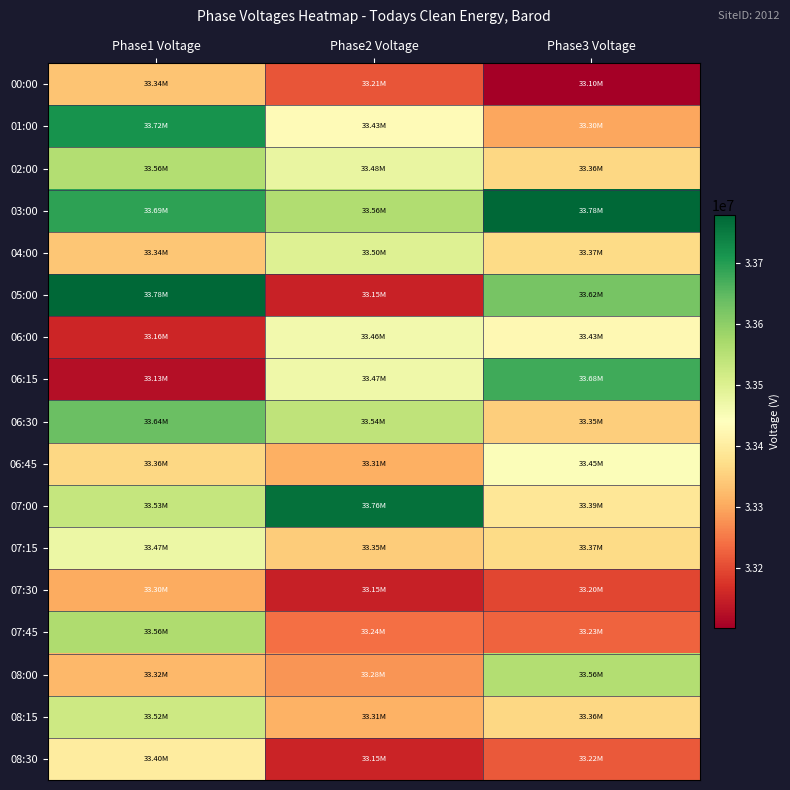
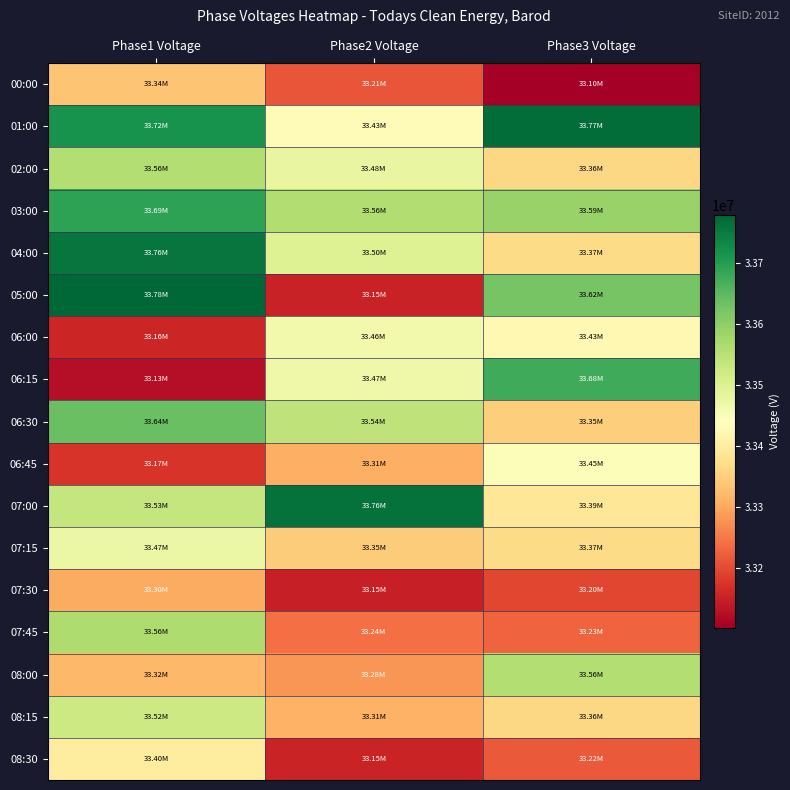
  {
    "00:00": {
      "Phase1 Voltage": "33.34M",
      "Phase2 Voltage": "33.21M",
      "Phase3 Voltage": "33.10M"
    },
    "01:00": {
      "Phase1 Voltage": "33.72M",
      "Phase2 Voltage": "33.43M",
-     "Phase3 Voltage": "33.30M"
+     "Phase3 Voltage": "33.77M"
    },
    "02:00": {
      "Phase1 Voltage": "33.56M",
      "Phase2 Voltage": "33.48M",
      "Phase3 Voltage": "33.36M"
    },
    "03:00": {
      "Phase1 Voltage": "33.69M",
      "Phase2 Voltage": "33.56M",
-     "Phase3 Voltage": "33.78M"
+     "Phase3 Voltage": "33.59M"
    },
    "04:00": {
-     "Phase1 Voltage": "33.34M",
+     "Phase1 Voltage": "33.76M",
      "Phase2 Voltage": "33.50M",
      "Phase3 Voltage": "33.37M"
    },
    "05:00": {
      "Phase1 Voltage": "33.78M",
      "Phase2 Voltage": "33.15M",
      "Phase3 Voltage": "33.62M"
    },
    "06:00": {
      "Phase1 Voltage": "33.16M",
      "Phase2 Voltage": "33.46M",
      "Phase3 Voltage": "33.43M"
    },
    "06:15": {
      "Phase1 Voltage": "33.13M",
      "Phase2 Voltage": "33.47M",
      "Phase3 Voltage": "33.68M"
    },
    "06:30": {
      "Phase1 Voltage": "33.64M",
      "Phase2 Voltage": "33.54M",
      "Phase3 Voltage": "33.35M"
    },
    "06:45": {
-     "Phase1 Voltage": "33.36M",
+     "Phase1 Voltage": "33.17M",
      "Phase2 Voltage": "33.31M",
      "Phase3 Voltage": "33.45M"
    },
    "07:00": {
      "Phase1 Voltage": "33.53M",
      "Phase2 Voltage": "33.76M",
      "Phase3 Voltage": "33.39M"
    },
    "07:15": {
      "Phase1 Voltage": "33.47M",
      "Phase2 Voltage": "33.35M",
      "Phase3 Voltage": "33.37M"
    },
    "07:30": {
      "Phase1 Voltage": "33.30M",
      "Phase2 Voltage": "33.15M",
      "Phase3 Voltage": "33.20M"
    },
    "07:45": {
      "Phase1 Voltage": "33.56M",
      "Phase2 Voltage": "33.24M",
      "Phase3 Voltage": "33.23M"
    },
    "08:00": {
      "Phase1 Voltage": "33.32M",
      "Phase2 Voltage": "33.28M",
      "Phase3 Voltage": "33.56M"
    },
    "08:15": {
      "Phase1 Voltage": "33.52M",
      "Phase2 Voltage": "33.31M",
      "Phase3 Voltage": "33.36M"
    },
    "08:30": {
      "Phase1 Voltage": "33.40M",
      "Phase2 Voltage": "33.15M",
      "Phase3 Voltage": "33.22M"
    }
  }
